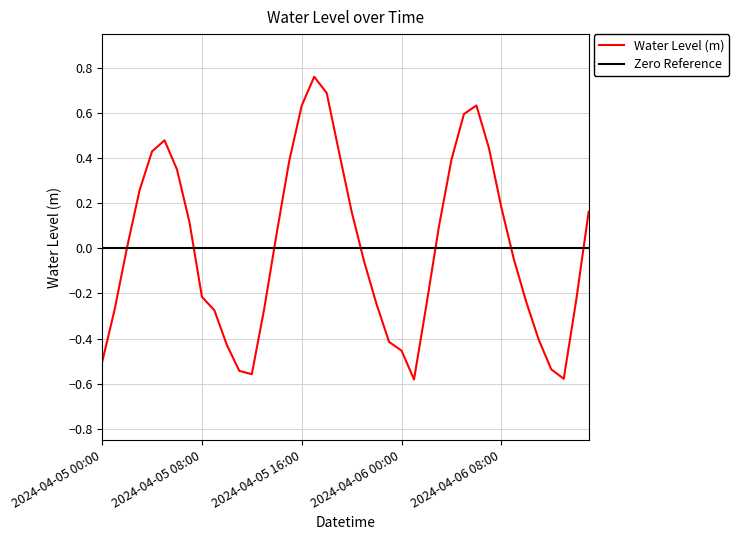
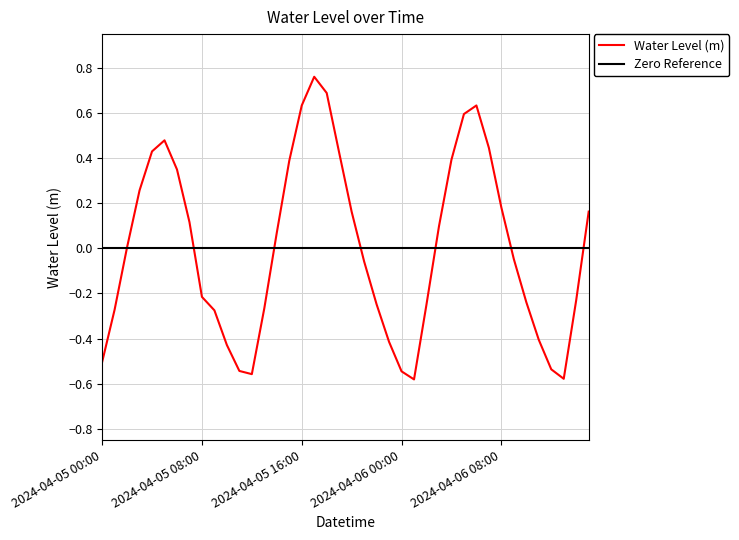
  {
    "2024-04-05 00:00": -0.50,
    "2024-04-05 08:00": -0.22,
    "2024-04-05 16:00": 0.63,
-   "2024-04-06 00:00": -0.45,
+   "2024-04-06 00:00": -0.55,
    "2024-04-06 08:00": 0.18
  }
